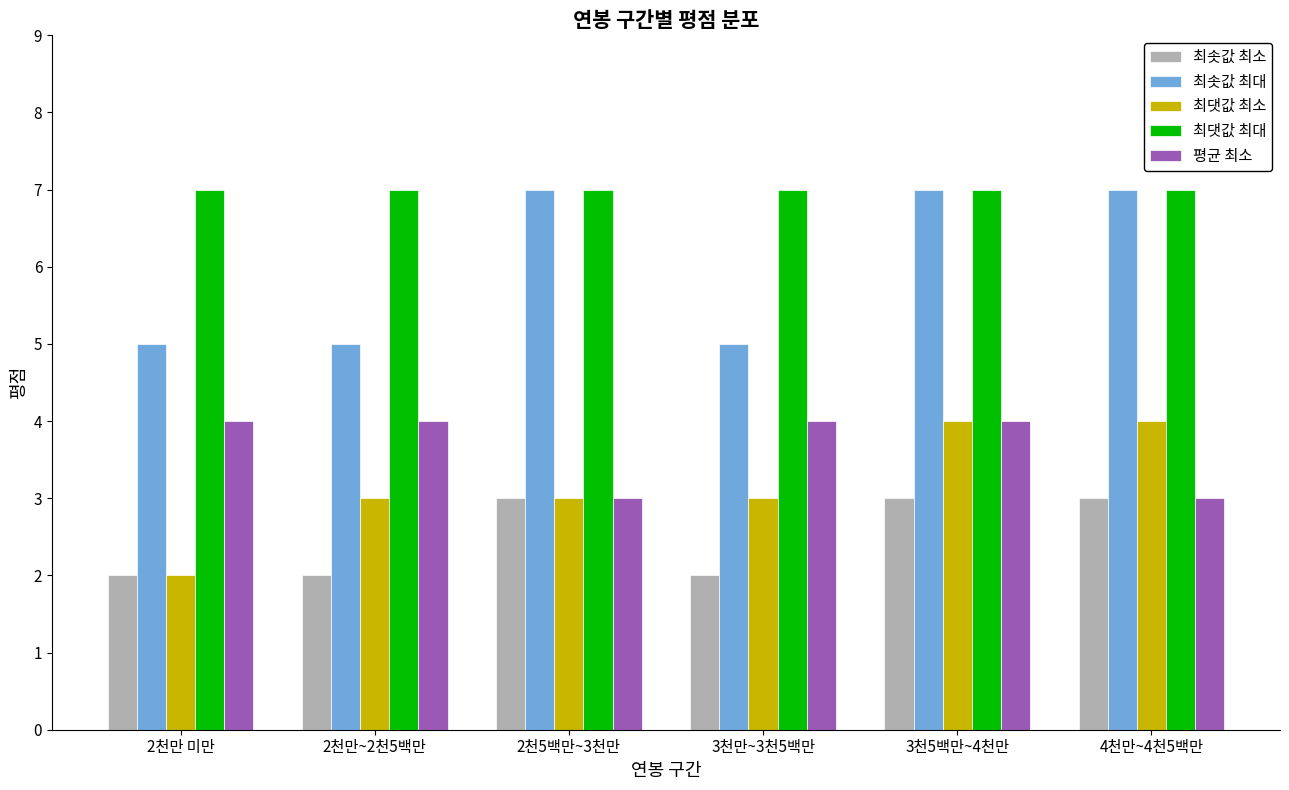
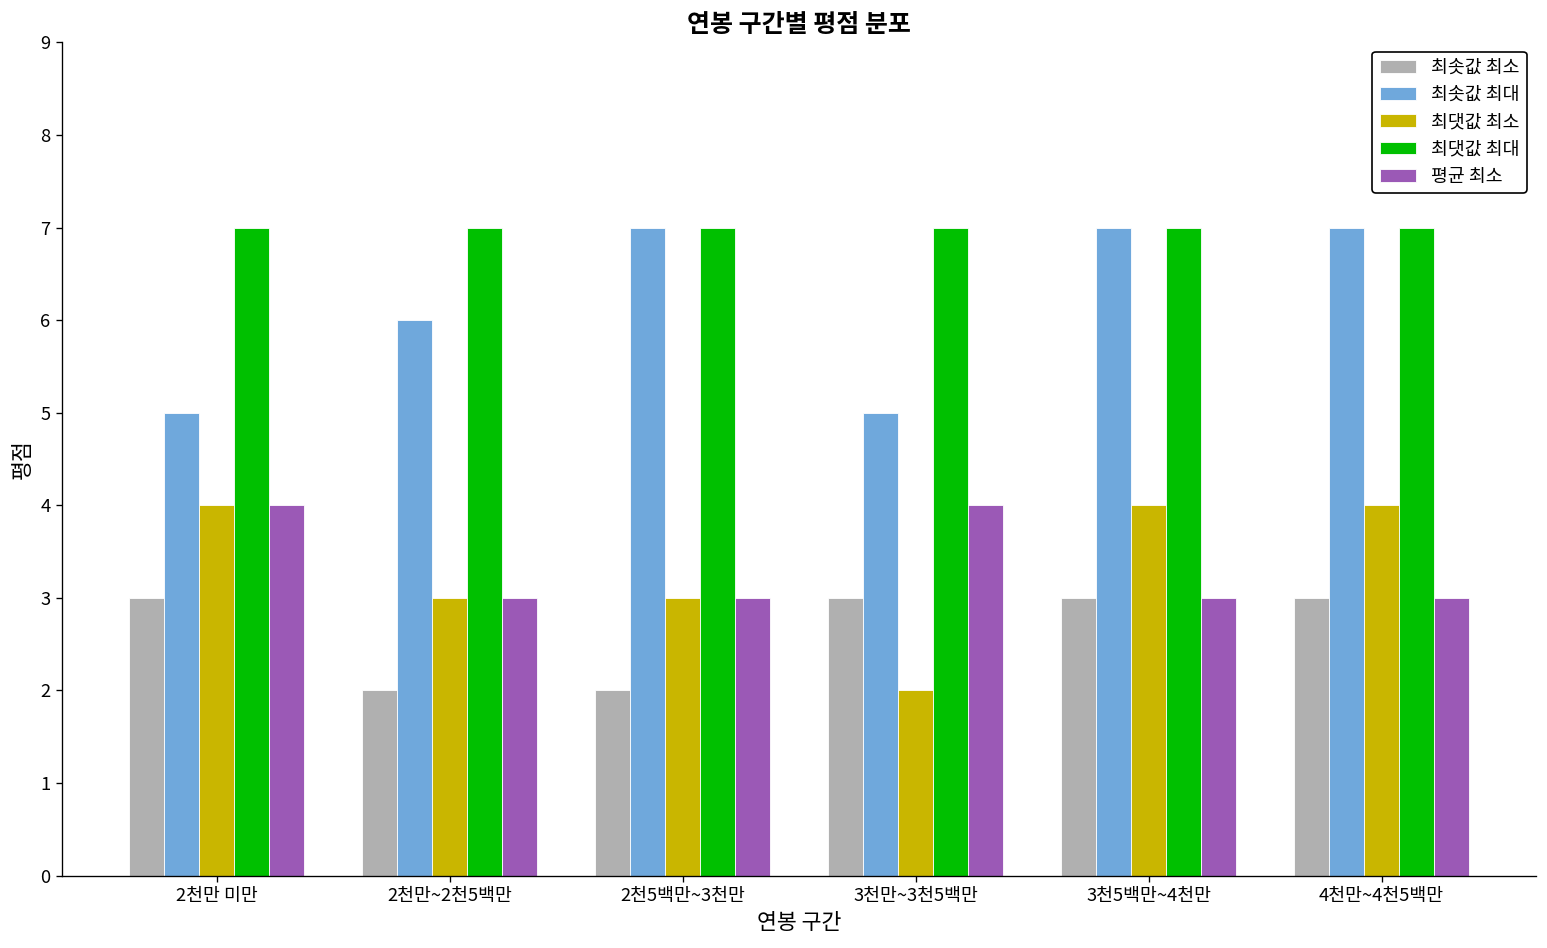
  {
    "최솟값 최소": {
-     "2천만 미만": 2,
+     "2천만 미만": 3,
      "2천만~2천5백만": 2,
-     "2천5백만~3천만": 3,
-     "3천만~3천5백만": 2,
+     "2천5백만~3천만": 2,
+     "3천만~3천5백만": 3,
      "3천5백만~4천만": 3,
      "4천만~4천5백만": 3
    },
    "최솟값 최대": {
      "2천만 미만": 5,
-     "2천만~2천5백만": 5,
+     "2천만~2천5백만": 6,
      "2천5백만~3천만": 7,
      "3천만~3천5백만": 5,
      "3천5백만~4천만": 7,
      "4천만~4천5백만": 7
    },
    "최댓값 최소": {
-     "2천만 미만": 2,
+     "2천만 미만": 4,
      "2천만~2천5백만": 3,
      "2천5백만~3천만": 3,
-     "3천만~3천5백만": 3,
+     "3천만~3천5백만": 2,
      "3천5백만~4천만": 4,
      "4천만~4천5백만": 4
    },
    "최댓값 최대": {
      "2천만 미만": 7,
      "2천만~2천5백만": 7,
      "2천5백만~3천만": 7,
      "3천만~3천5백만": 7,
      "3천5백만~4천만": 7,
      "4천만~4천5백만": 7
    },
    "평균 최소": {
      "2천만 미만": 4,
-     "2천만~2천5백만": 4,
+     "2천만~2천5백만": 3,
      "2천5백만~3천만": 3,
      "3천만~3천5백만": 4,
-     "3천5백만~4천만": 4,
+     "3천5백만~4천만": 3,
      "4천만~4천5백만": 3
    }
  }
